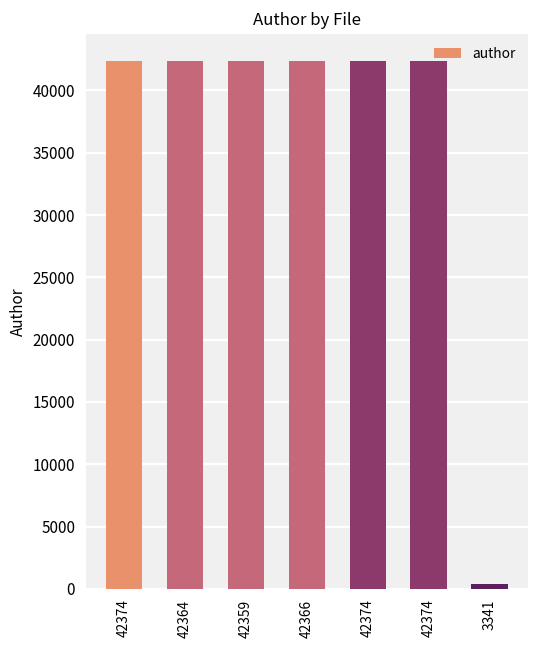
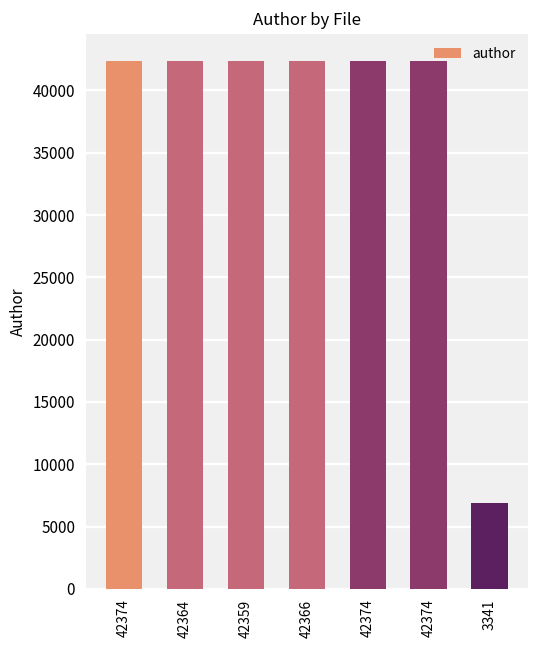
  {
    "42364": 42400,
    "42359": 42400,
    "42366": 42400,
-   "3341": 400
+   "3341": 6900
  }
